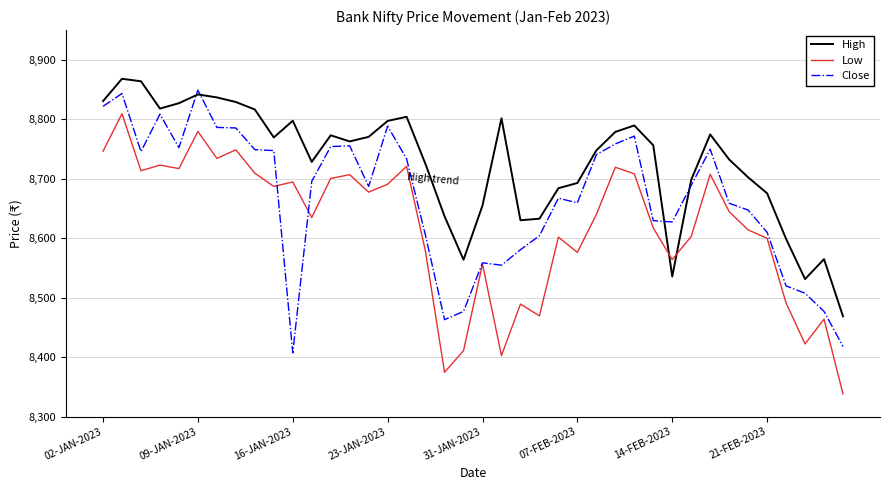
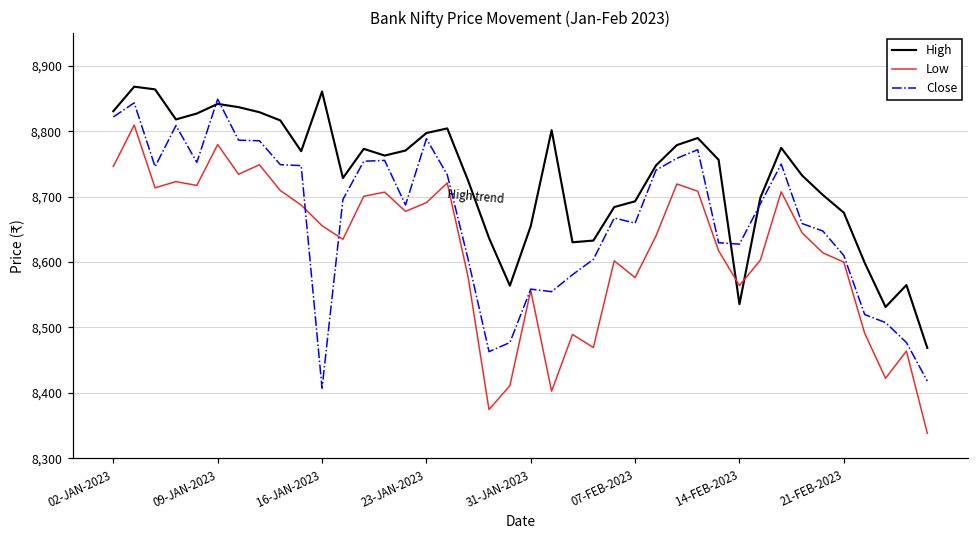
  {
    "High": {
      "02-JAN-2023": "8,830",
      "09-JAN-2023": "8,840",
-     "16-JAN-2023": "8,800",
+     "16-JAN-2023": "8,860",
      "23-JAN-2023": "8,800",
      "31-JAN-2023": "8,650",
      "07-FEB-2023": "8,690",
      "14-FEB-2023": "8,540",
      "21-FEB-2023": "8,680"
    },
    "Low": {
      "02-JAN-2023": "8,750",
      "09-JAN-2023": "8,780",
-     "16-JAN-2023": "8,690",
+     "16-JAN-2023": "8,660",
      "23-JAN-2023": "8,690",
      "07-FEB-2023": "8,580",
      "14-FEB-2023": "8,560",
      "21-FEB-2023": "8,600"
    },
    "Close": {
      "02-JAN-2023": "8,820",
      "09-JAN-2023": "8,850",
      "16-JAN-2023": "8,410",
      "23-JAN-2023": "8,790",
      "07-FEB-2023": "8,660",
      "14-FEB-2023": "8,630",
      "21-FEB-2023": "8,610"
    }
  }
